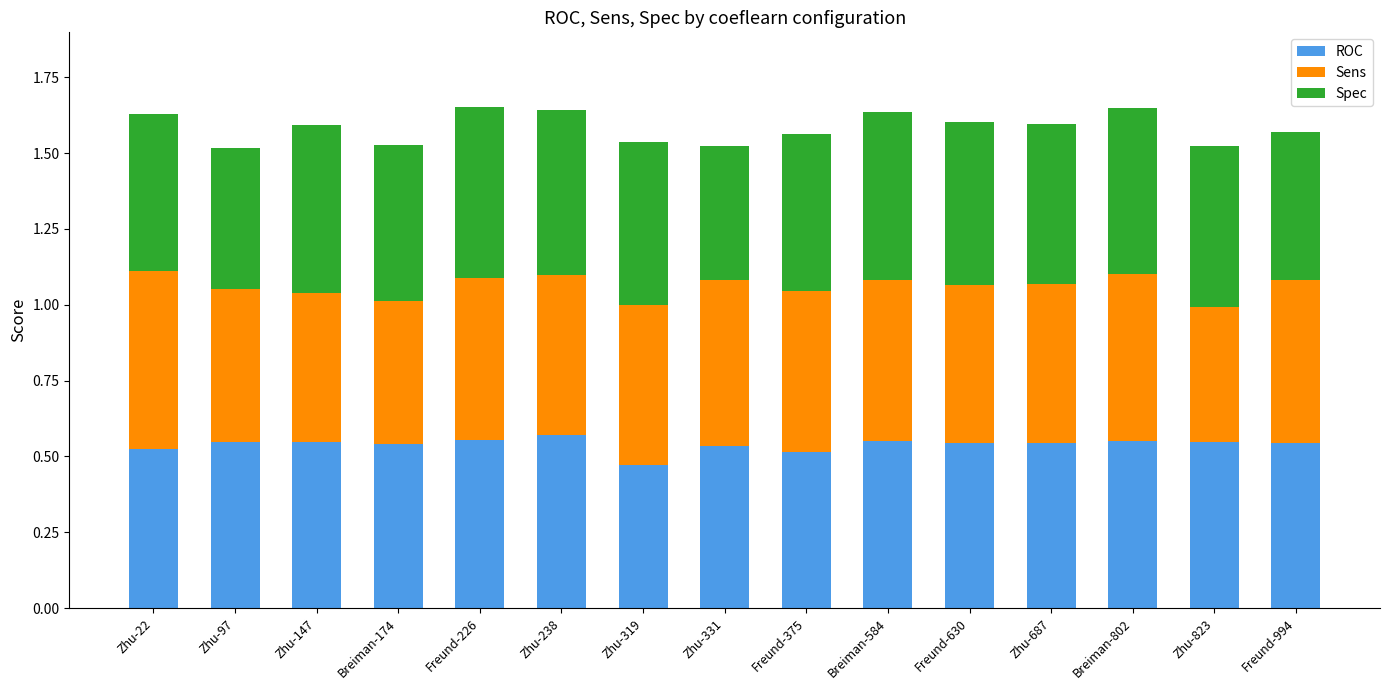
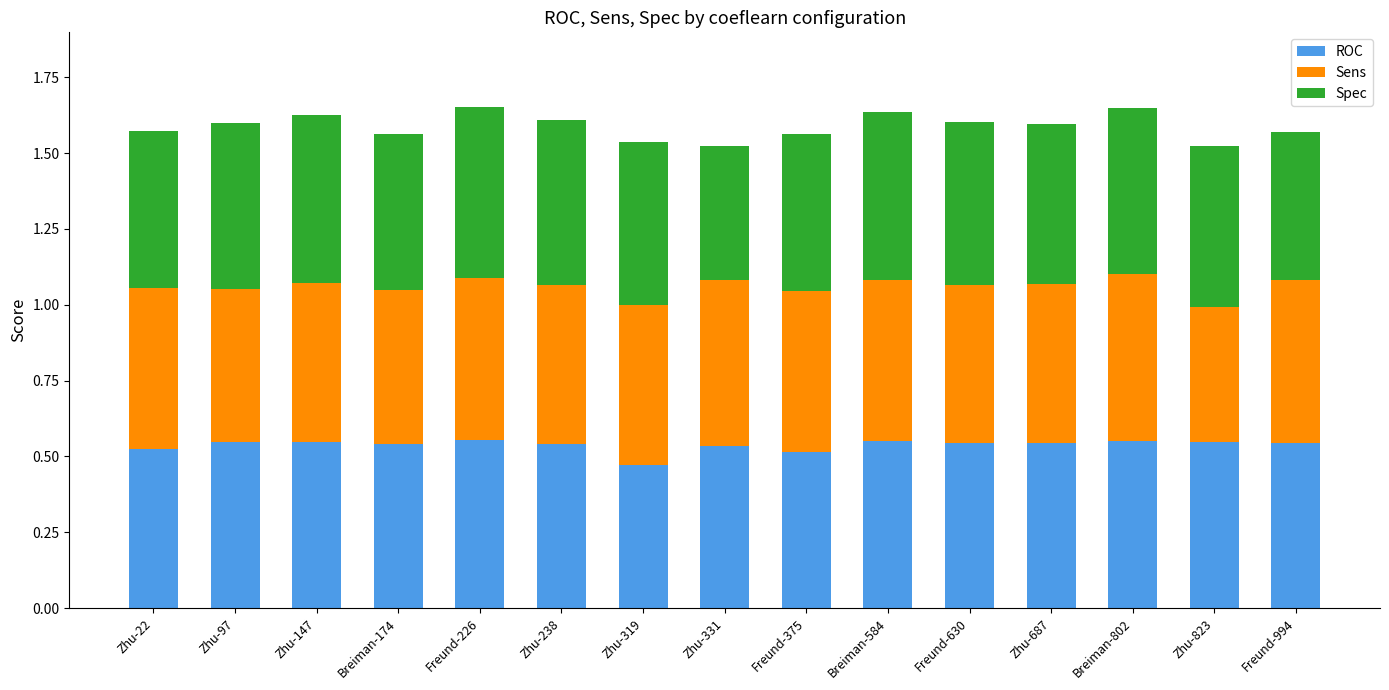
  {
    "ROC": {
      "Zhu-22": 0.52,
      "Zhu-97": 0.55,
      "Zhu-147": 0.55,
      "Breiman-174": 0.54,
      "Freund-226": 0.55,
-     "Zhu-238": 0.57,
+     "Zhu-238": 0.54,
      "Zhu-319": 0.47,
      "Zhu-331": 0.54,
      "Freund-375": 0.51,
      "Breiman-584": 0.55,
      "Freund-630": 0.55,
      "Zhu-687": 0.54,
      "Breiman-802": 0.55,
      "Zhu-823": 0.55,
      "Freund-994": 0.54
    },
    "Sens": {
-     "Zhu-22": 0.59,
+     "Zhu-22": 0.53,
      "Zhu-97": 0.50,
-     "Zhu-147": 0.49,
-     "Breiman-174": 0.47,
+     "Zhu-147": 0.52,
+     "Breiman-174": 0.51,
      "Freund-226": 0.54,
      "Zhu-238": 0.53,
      "Zhu-319": 0.53,
      "Zhu-331": 0.55,
      "Freund-375": 0.53,
      "Breiman-584": 0.53,
      "Freund-630": 0.52,
      "Zhu-687": 0.52,
      "Breiman-802": 0.55,
      "Zhu-823": 0.45,
      "Freund-994": 0.54
    },
    "Spec": {
      "Zhu-22": 0.52,
-     "Zhu-97": 0.46,
+     "Zhu-97": 0.55,
      "Zhu-147": 0.55,
      "Breiman-174": 0.51,
      "Freund-226": 0.56,
      "Zhu-238": 0.54,
      "Zhu-319": 0.54,
      "Zhu-331": 0.44,
      "Freund-375": 0.52,
      "Breiman-584": 0.55,
      "Freund-630": 0.54,
      "Zhu-687": 0.53,
      "Breiman-802": 0.55,
      "Zhu-823": 0.53,
      "Freund-994": 0.49
    }
  }
